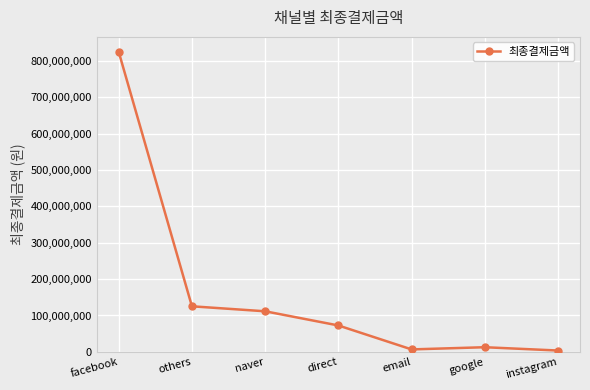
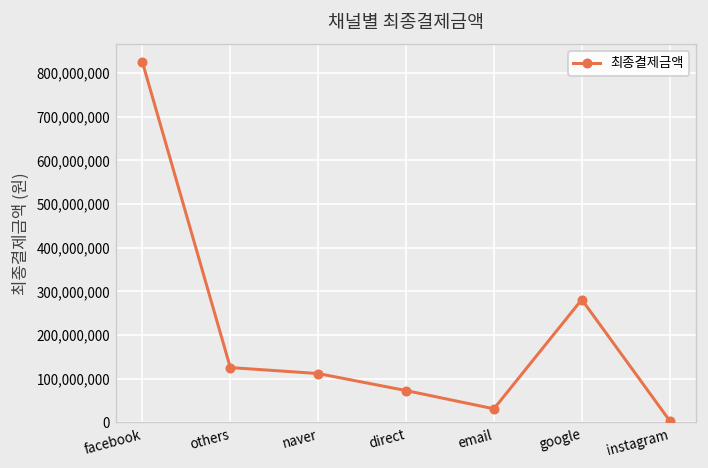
  {
    "facebook": "830,000,000",
    "others": "130,000,000",
    "naver": "110,000,000",
    "direct": "70,000,000",
-   "email": "10,000,000",
-   "google": "10,000,000",
+   "email": "30,000,000",
+   "google": "280,000,000",
    "instagram": "0"
  }
